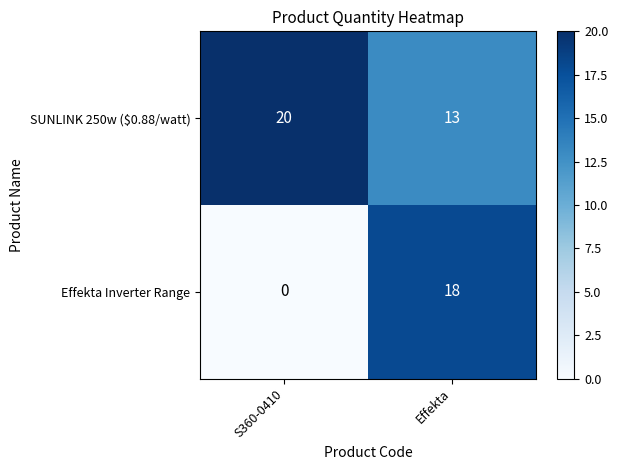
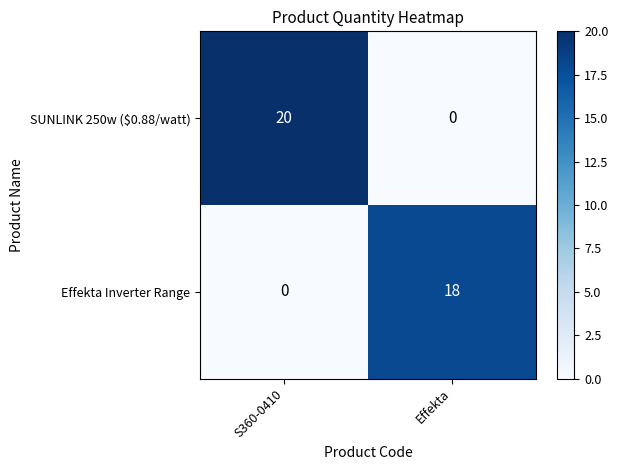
  {
    "SUNLINK 250w ($0.88/watt)": {
      "S360-0410": 20,
-     "Effekta": 13
+     "Effekta": 0
    },
    "Effekta Inverter Range": {
      "S360-0410": 0,
      "Effekta": 18
    }
  }
